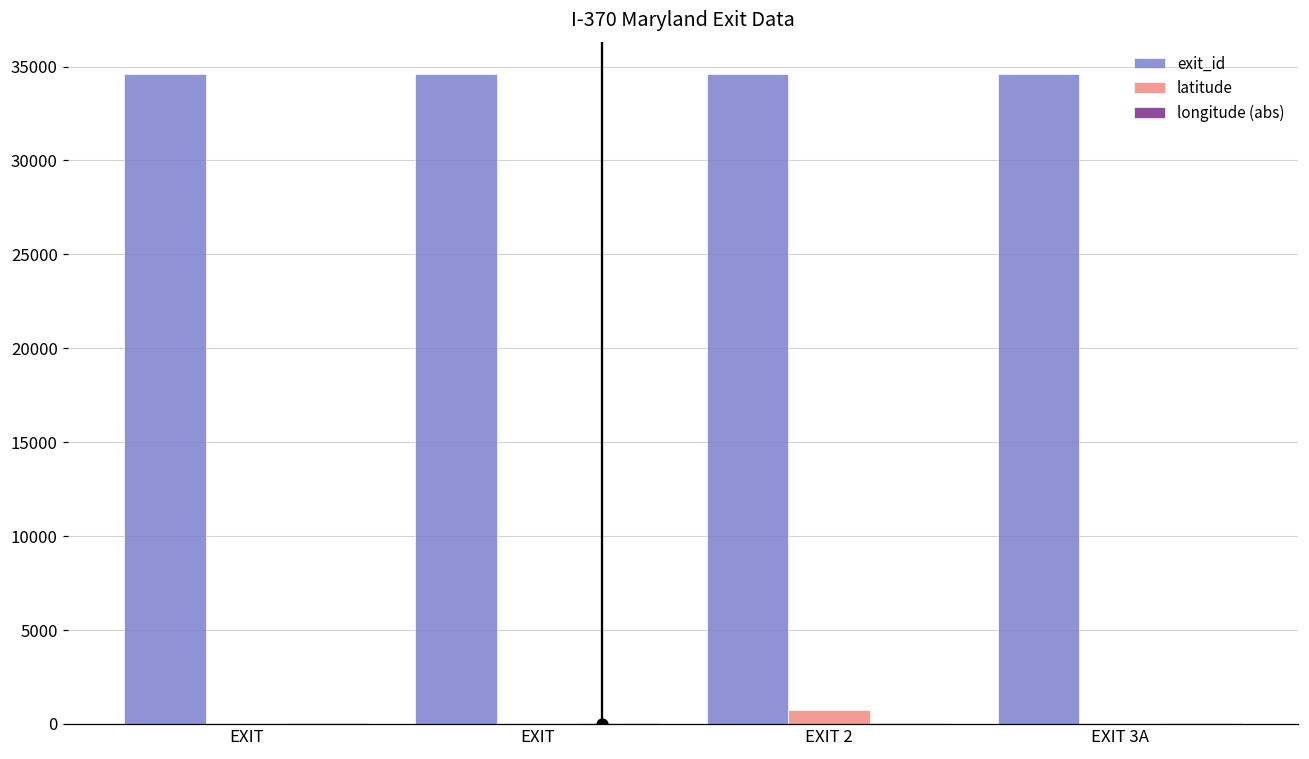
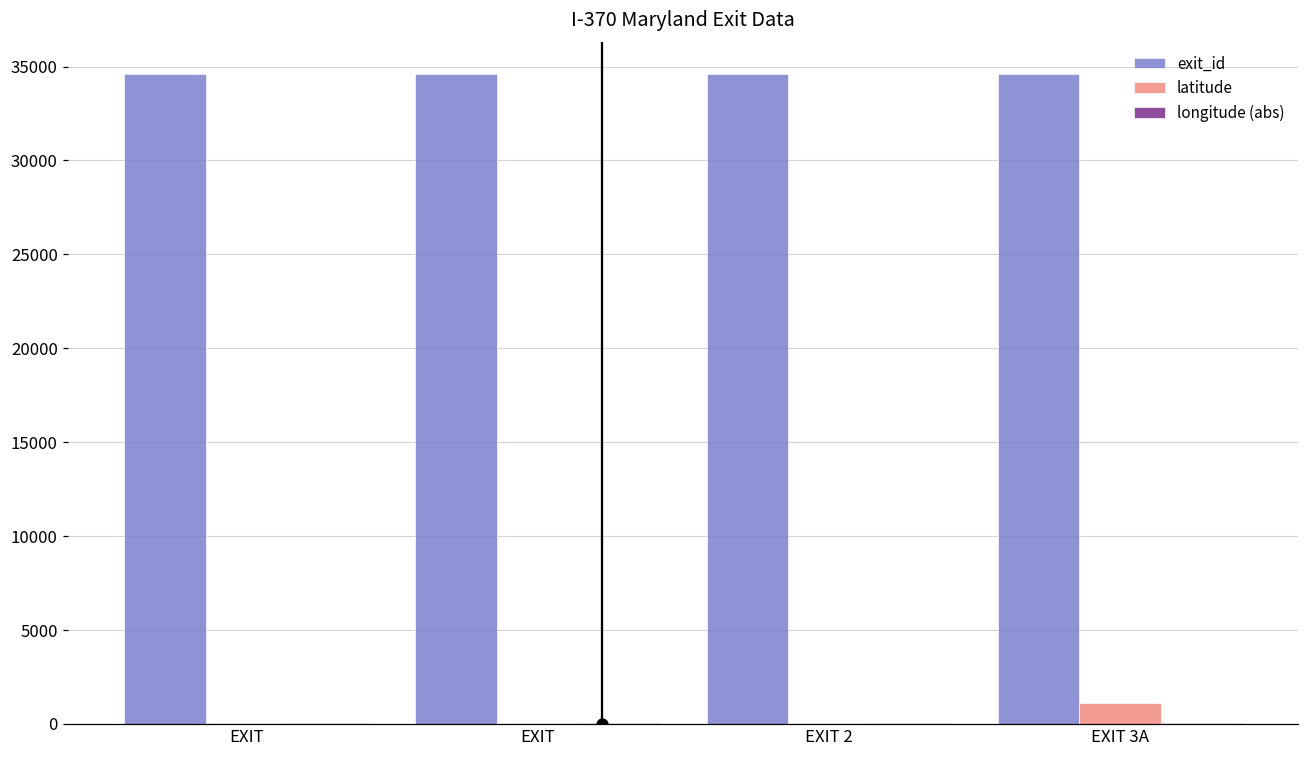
  {
    "exit_id": {
      "EXIT 2": 34600,
      "EXIT 3A": 34600
    },
    "latitude": {
-     "EXIT 2": 700,
-     "EXIT 3A": 0
+     "EXIT 2": 0,
+     "EXIT 3A": 1100
    }
  }
